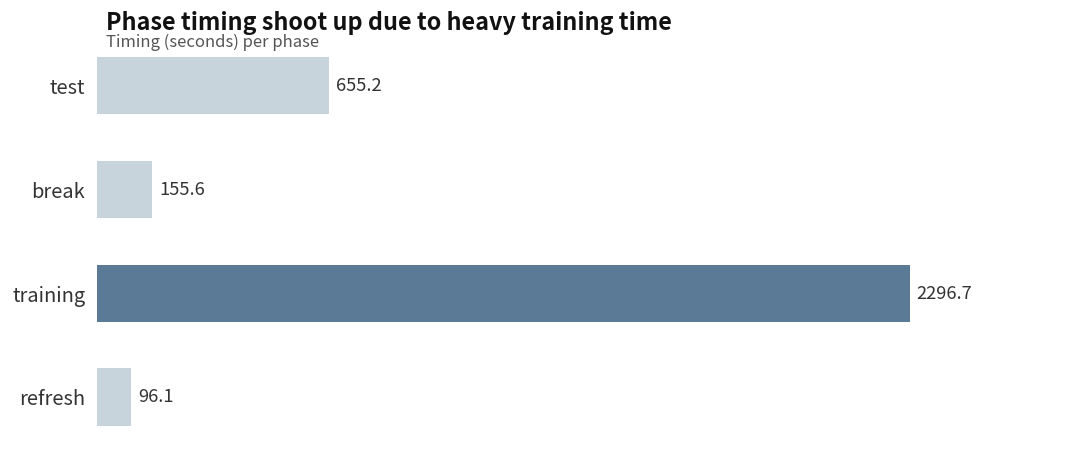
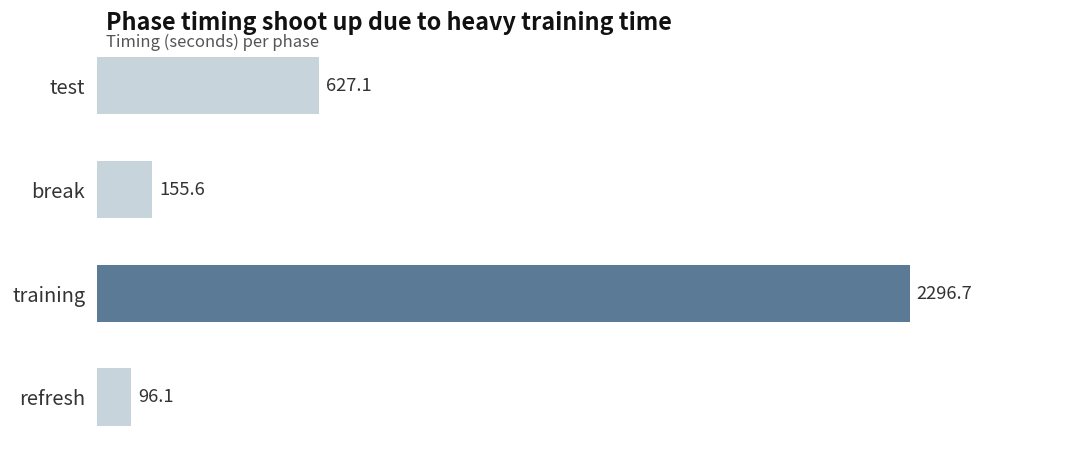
  {
-   "test": 655.2,
+   "test": 627.1,
    "break": 155.6,
    "training": 2296.7,
    "refresh": 96.1
  }
